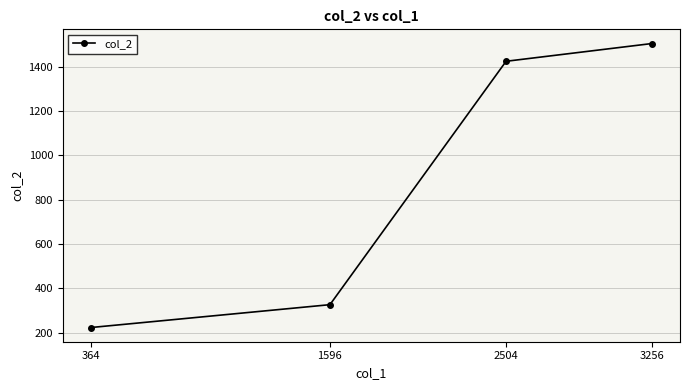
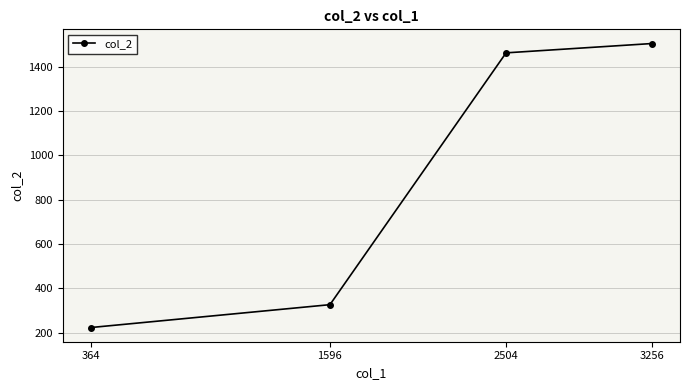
  {
    "364": 220,
    "1596": 330,
-   "2504": 1420,
+   "2504": 1460,
    "3256": 1500
  }
